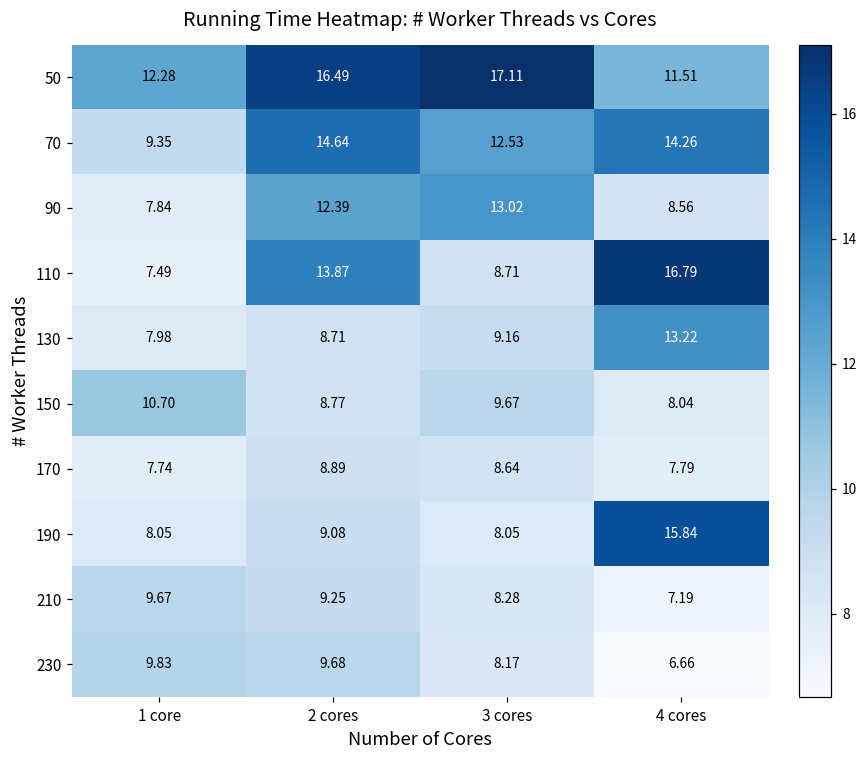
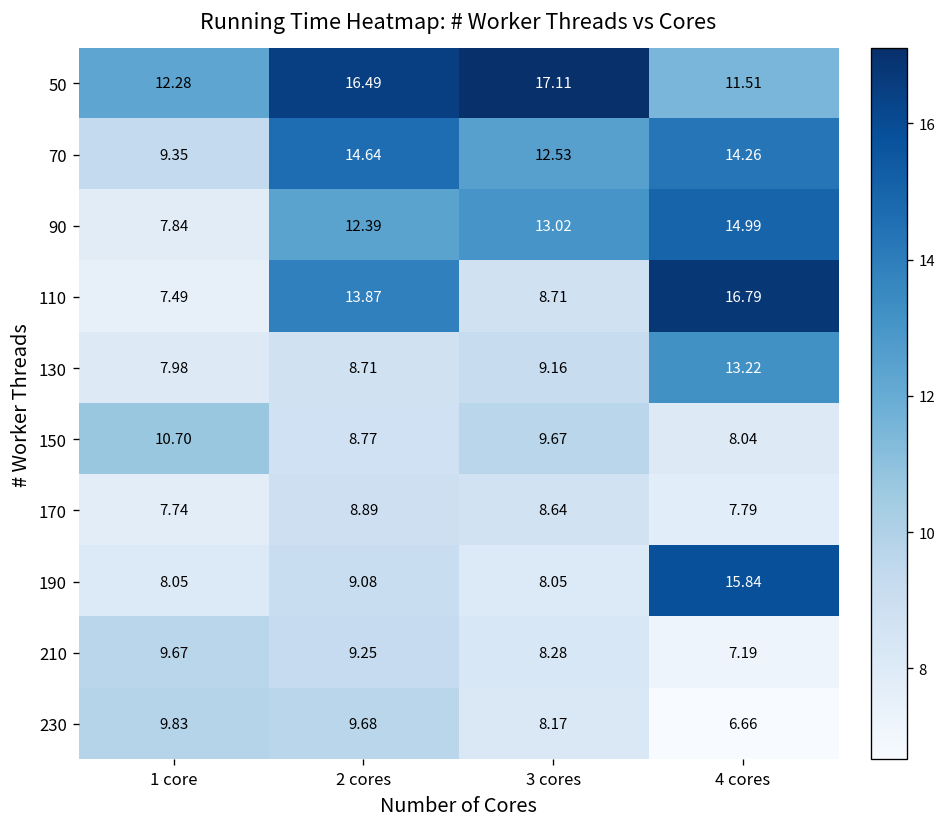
  {
    "50": {
      "1 core": 12.28,
      "2 cores": 16.49,
      "3 cores": 17.11,
      "4 cores": 11.51
    },
    "70": {
      "1 core": 9.35,
      "2 cores": 14.64,
      "3 cores": 12.53,
      "4 cores": 14.26
    },
    "90": {
      "1 core": 7.84,
      "2 cores": 12.39,
      "3 cores": 13.02,
-     "4 cores": 8.56
+     "4 cores": 14.99
    },
    "110": {
      "1 core": 7.49,
      "2 cores": 13.87,
      "3 cores": 8.71,
      "4 cores": 16.79
    },
    "130": {
      "1 core": 7.98,
      "2 cores": 8.71,
      "3 cores": 9.16,
      "4 cores": 13.22
    },
    "150": {
      "1 core": 10.70,
      "2 cores": 8.77,
      "3 cores": 9.67,
      "4 cores": 8.04
    },
    "170": {
      "1 core": 7.74,
      "2 cores": 8.89,
      "3 cores": 8.64,
      "4 cores": 7.79
    },
    "190": {
      "1 core": 8.05,
      "2 cores": 9.08,
      "3 cores": 8.05,
      "4 cores": 15.84
    },
    "210": {
      "1 core": 9.67,
      "2 cores": 9.25,
      "3 cores": 8.28,
      "4 cores": 7.19
    },
    "230": {
      "1 core": 9.83,
      "2 cores": 9.68,
      "3 cores": 8.17,
      "4 cores": 6.66
    }
  }
